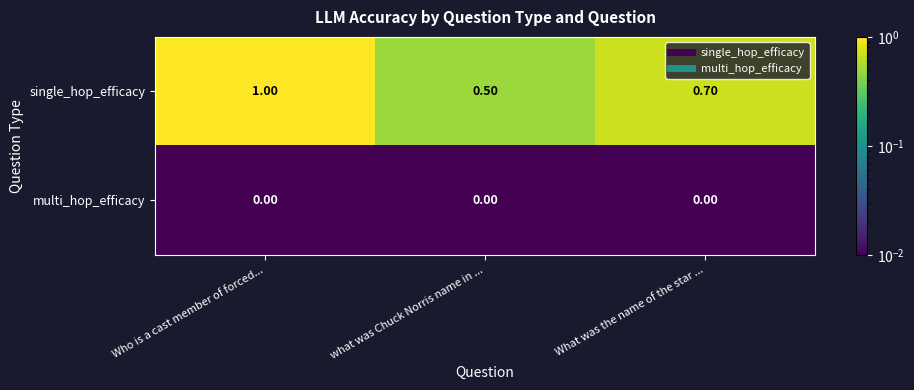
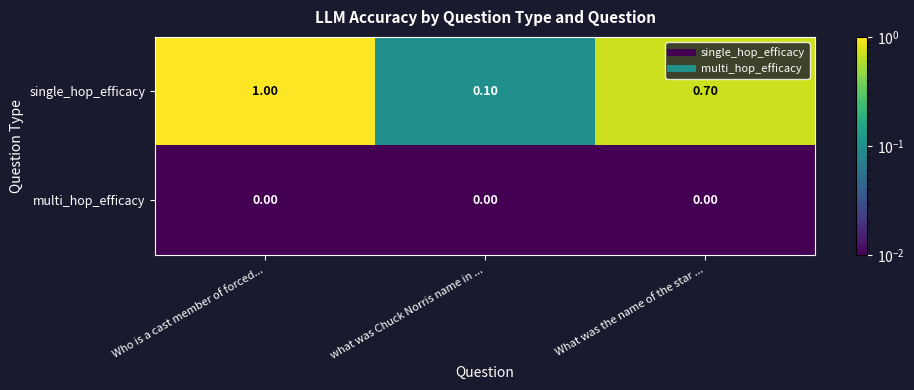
  {
    "single_hop_efficacy": {
      "Who is a cast member of forced...": 1.00,
-     "what was Chuck Norris name in ...": 0.50,
+     "what was Chuck Norris name in ...": 0.10,
      "What was the name of the star ...": 0.70
    },
    "multi_hop_efficacy": {
      "Who is a cast member of forced...": 0.00,
      "what was Chuck Norris name in ...": 0.00,
      "What was the name of the star ...": 0.00
    }
  }
